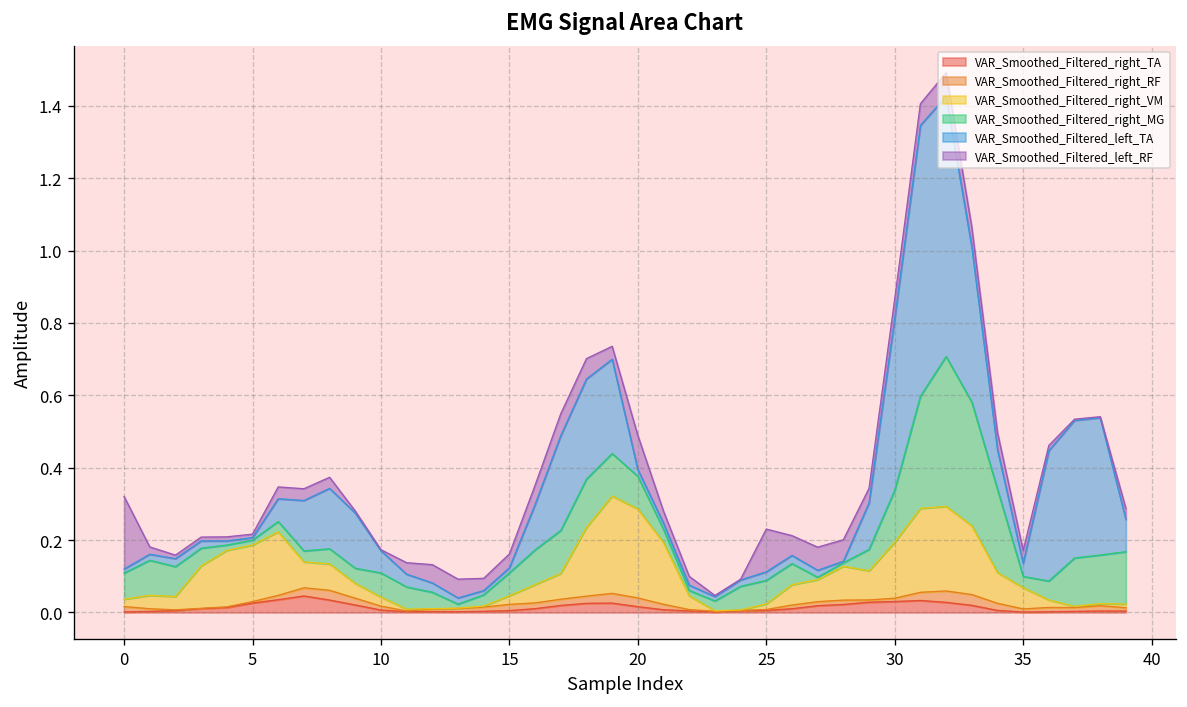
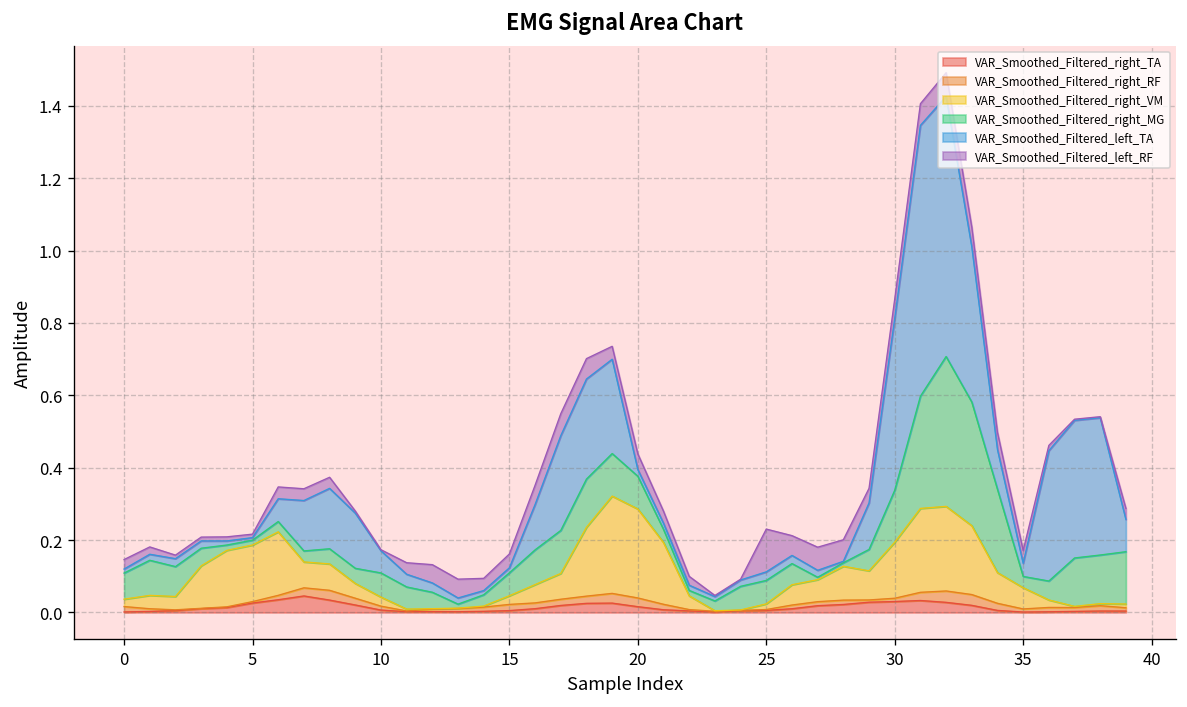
  {
    "VAR_Smoothed_Filtered_right_MG": {
      "0": 0.07,
      "10": 0.07,
      "15": 0.06,
      "20": 0.09,
      "25": 0.06,
      "30": 0.14,
      "35": 0.03
    },
    "VAR_Smoothed_Filtered_left_TA": {
      "0": 0.01,
      "15": 0.01,
      "20": 0.02,
      "25": 0.02,
      "30": 0.47,
      "35": 0.04
    },
    "VAR_Smoothed_Filtered_left_RF": {
-     "0": 0.20,
+     "0": 0.03,
      "5": 0.01,
      "15": 0.04,
-     "20": 0.09,
+     "20": 0.04,
      "25": 0.12,
      "30": 0.05,
      "35": 0.04
    }
  }
